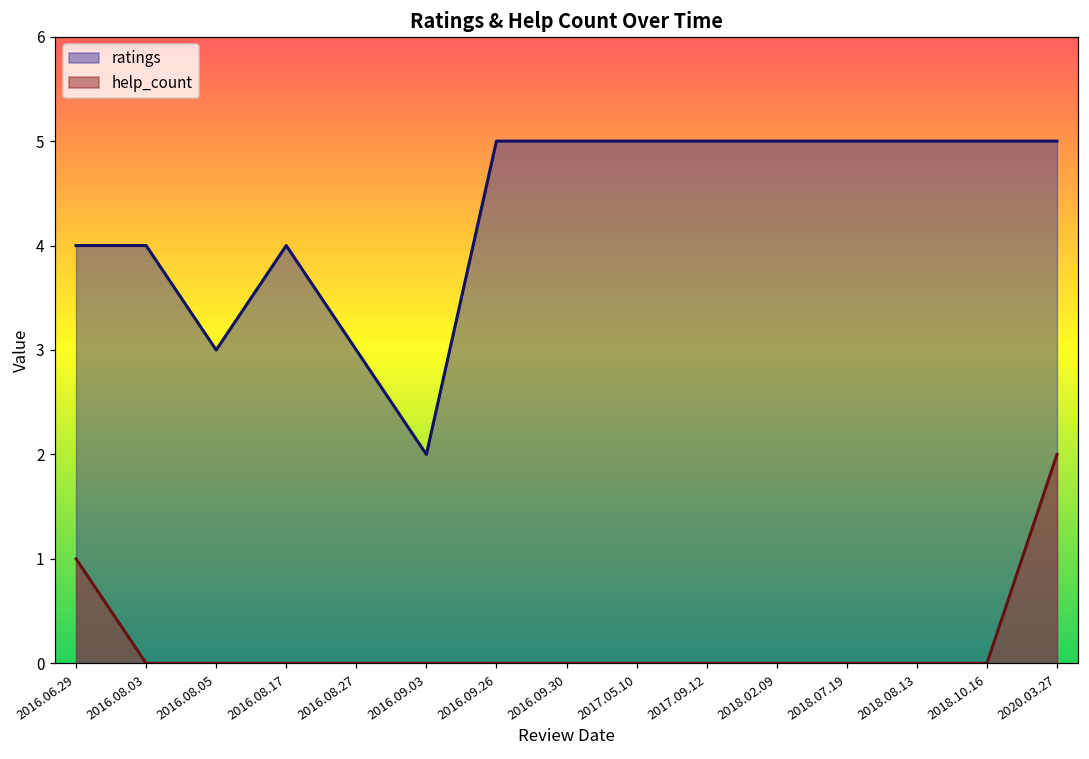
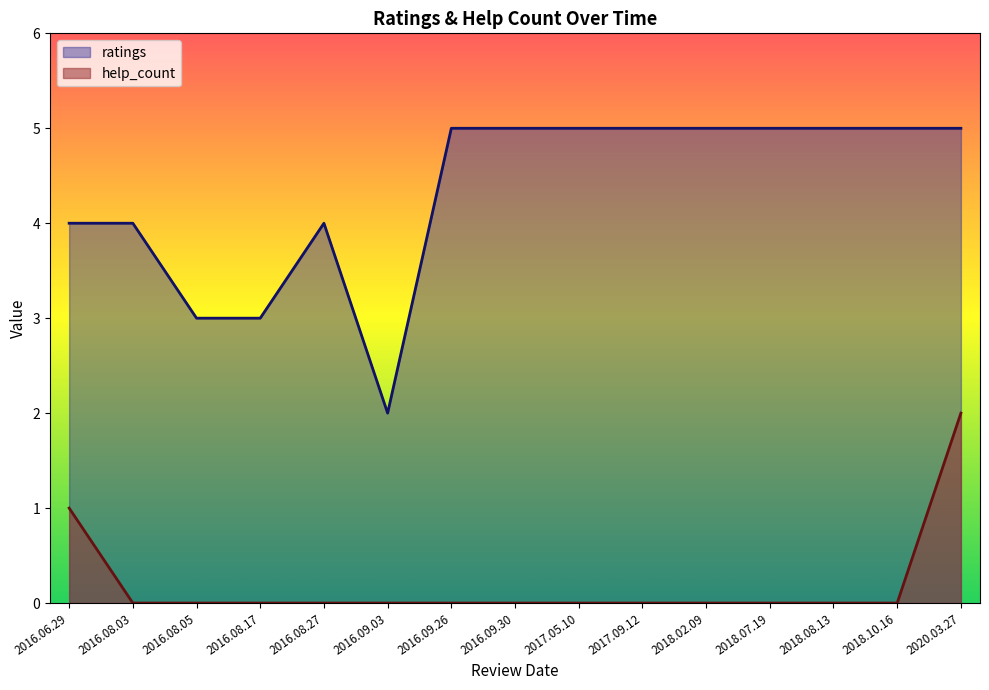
  {
    "ratings": {
      "2016.06.29": 4,
      "2016.08.03": 4,
      "2016.08.05": 3,
-     "2016.08.17": 4,
-     "2016.08.27": 3,
+     "2016.08.17": 3,
+     "2016.08.27": 4,
      "2016.09.03": 2,
      "2016.09.26": 5,
      "2016.09.30": 5,
      "2017.05.10": 5,
      "2017.09.12": 5,
      "2018.02.09": 5,
      "2018.07.19": 5,
      "2018.08.13": 5,
      "2018.10.16": 5,
      "2020.03.27": 5
    },
    "help_count": {
      "2016.06.29": 1,
      "2016.08.03": 0,
      "2016.08.05": 0,
      "2016.08.17": 0,
      "2016.08.27": 0,
      "2016.09.03": 0,
      "2016.09.26": 0,
      "2016.09.30": 0,
      "2017.05.10": 0,
      "2017.09.12": 0,
      "2018.02.09": 0,
      "2018.07.19": 0,
      "2018.08.13": 0,
      "2018.10.16": 0,
      "2020.03.27": 2
    }
  }
